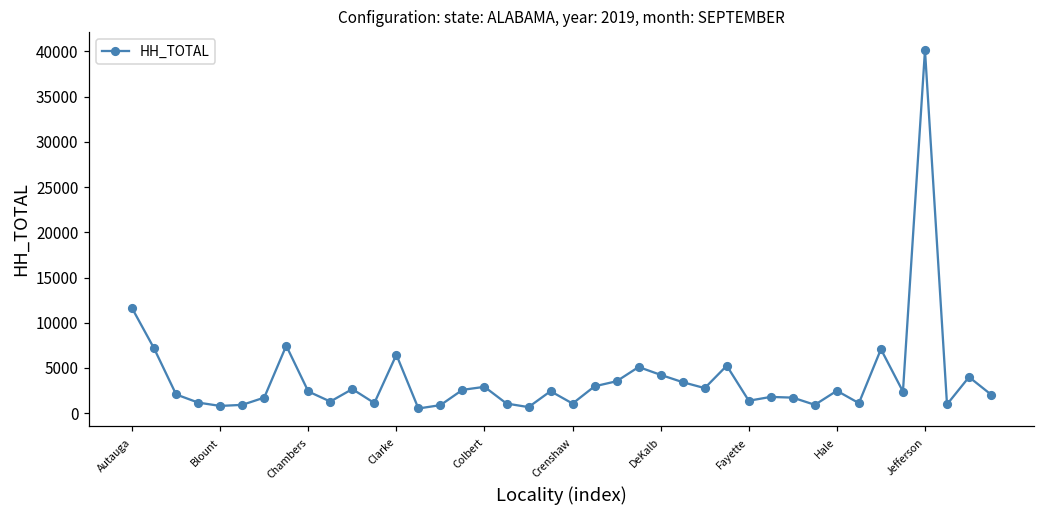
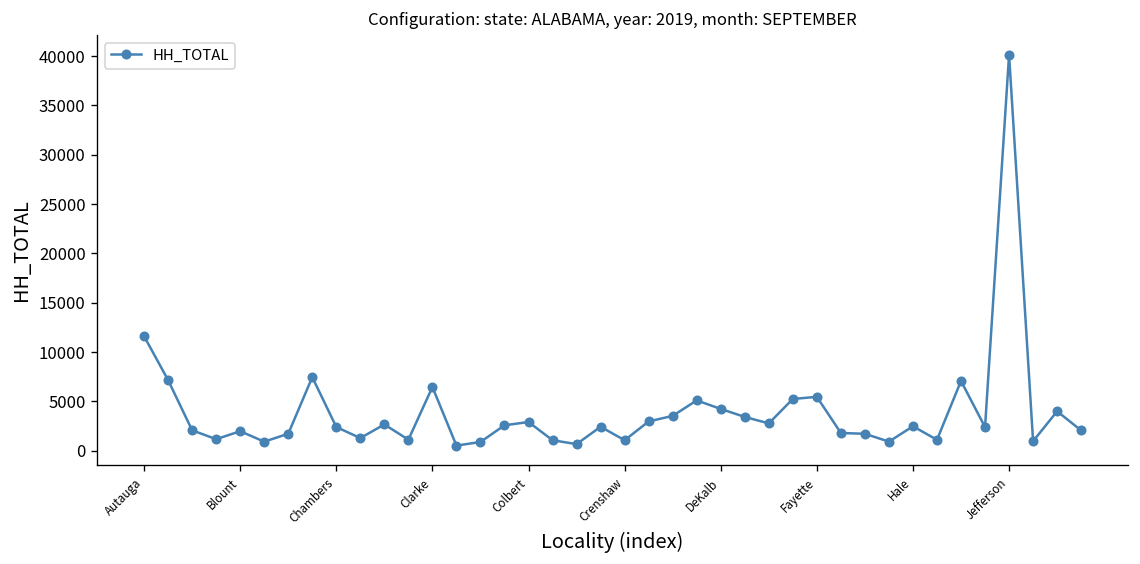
  {
    "Autauga": 12000,
-   "Blount": 1000,
+   "Blount": 2000,
    "Chambers": 2000,
    "Clarke": 6000,
    "Colbert": 3000,
    "Crenshaw": 1000,
    "DeKalb": 4000,
-   "Fayette": 1000,
+   "Fayette": 5000,
    "Hale": 2000,
    "Jefferson": 40000
  }
